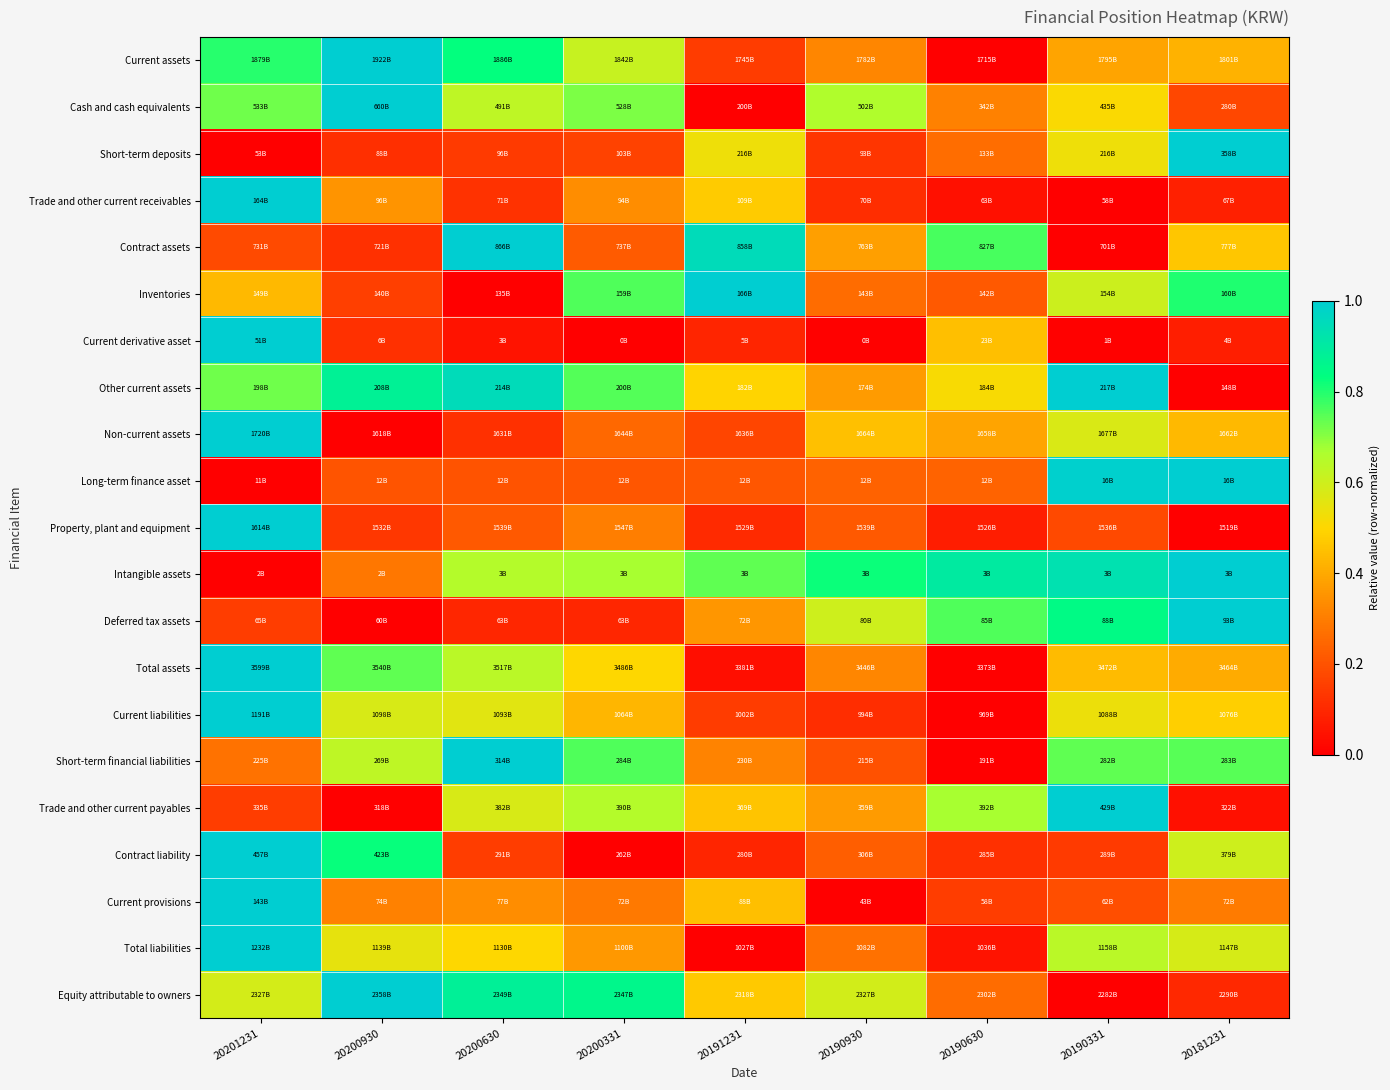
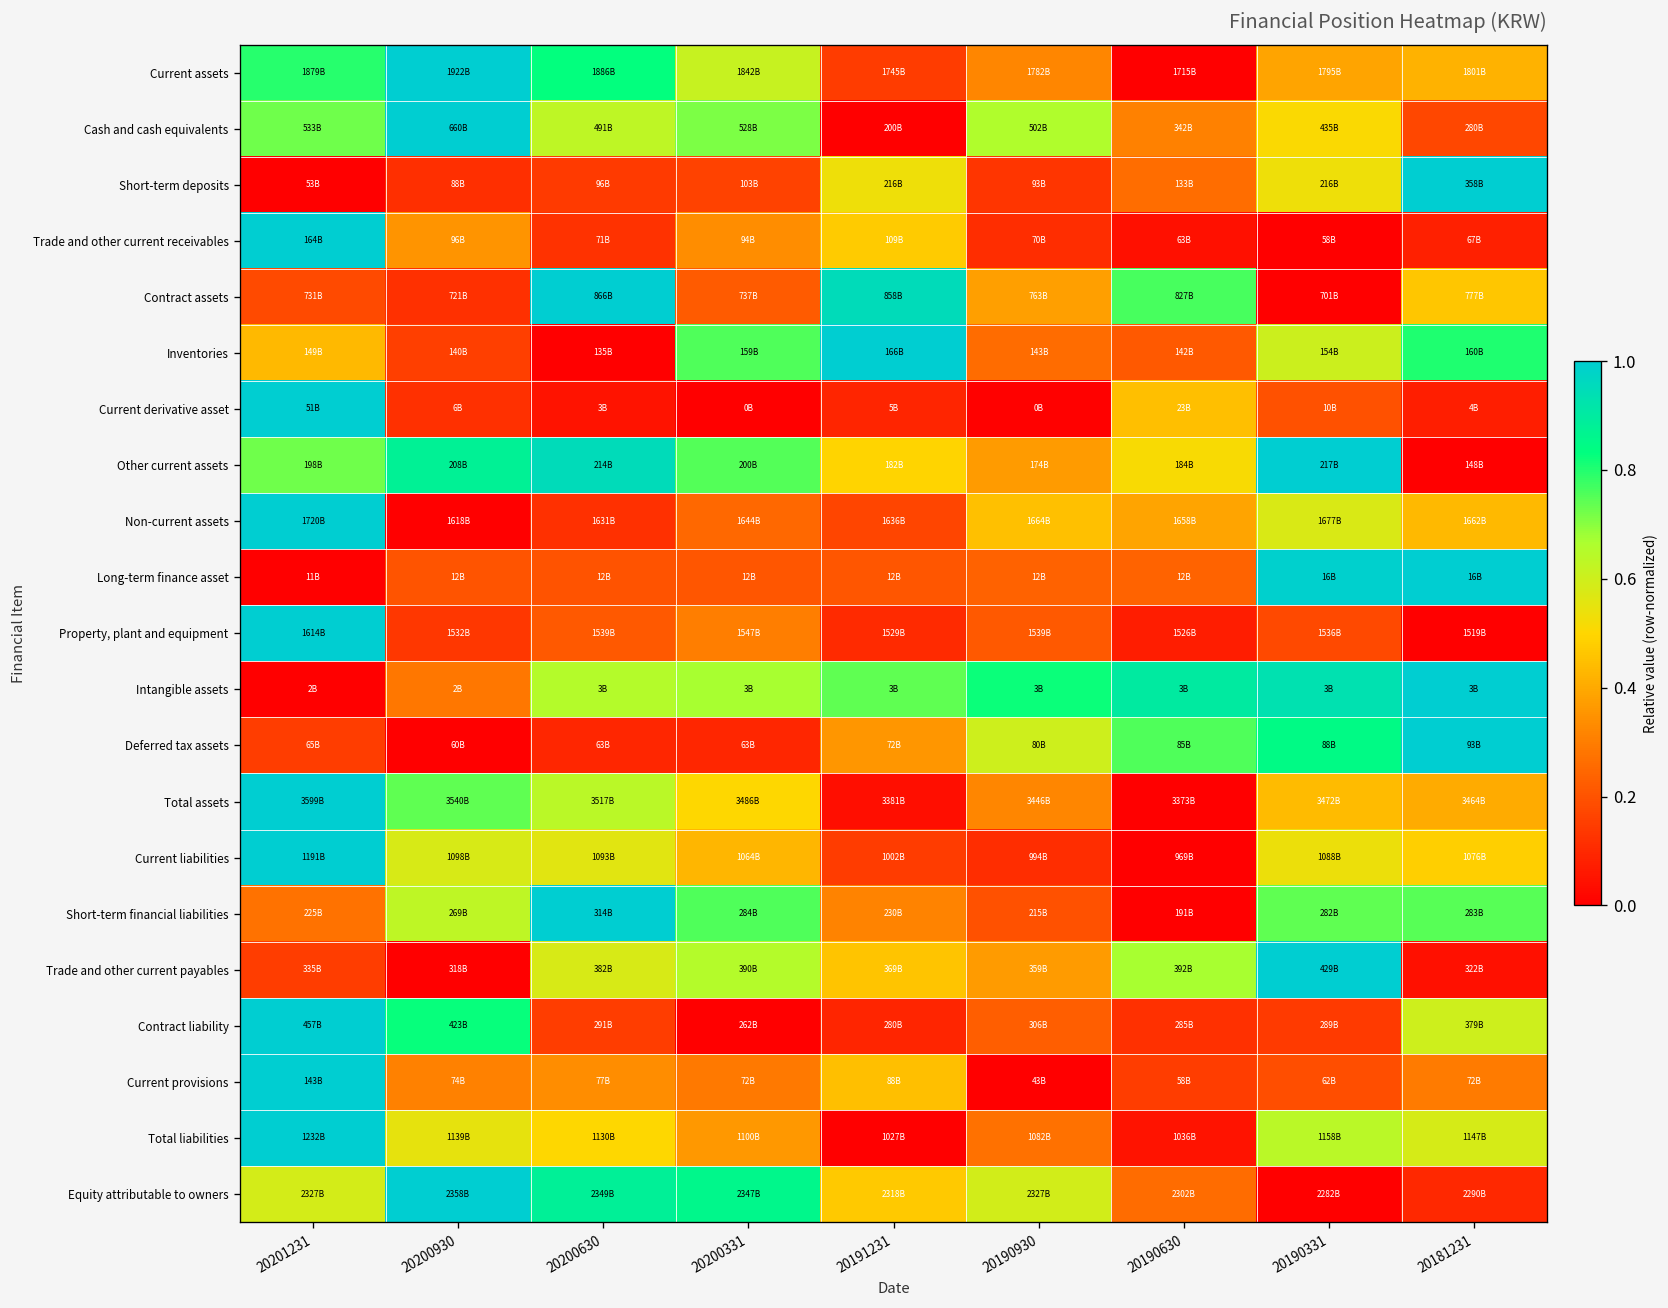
  {
    "Current assets": {
      "20201231": "1879B",
      "20200930": "1922B",
      "20200630": "1886B",
      "20200331": "1842B",
      "20191231": "1745B",
      "20190930": "1782B",
      "20190630": "1715B",
      "20190331": "1795B",
      "20181231": "1801B"
    },
    "Cash and cash equivalents": {
      "20201231": "533B",
      "20200930": "660B",
      "20200630": "491B",
      "20200331": "528B",
      "20191231": "200B",
      "20190930": "502B",
      "20190630": "342B",
      "20190331": "435B",
      "20181231": "280B"
    },
    "Short-term deposits": {
      "20201231": "53B",
      "20200930": "88B",
      "20200630": "96B",
      "20200331": "103B",
      "20191231": "216B",
      "20190930": "93B",
      "20190630": "133B",
      "20190331": "216B",
      "20181231": "358B"
    },
    "Trade and other current receivables": {
      "20201231": "164B",
      "20200930": "96B",
      "20200630": "71B",
      "20200331": "94B",
      "20191231": "109B",
      "20190930": "70B",
      "20190630": "63B",
      "20190331": "58B",
      "20181231": "67B"
    },
    "Contract assets": {
      "20201231": "731B",
      "20200930": "721B",
      "20200630": "866B",
      "20200331": "737B",
      "20191231": "858B",
      "20190930": "763B",
      "20190630": "827B",
      "20190331": "701B",
      "20181231": "777B"
    },
    "Inventories": {
      "20201231": "149B",
      "20200930": "140B",
      "20200630": "135B",
      "20200331": "159B",
      "20191231": "166B",
      "20190930": "143B",
      "20190630": "142B",
      "20190331": "154B",
      "20181231": "160B"
    },
    "Current derivative asset": {
      "20201231": "51B",
      "20200930": "6B",
      "20200630": "3B",
      "20200331": "0B",
      "20191231": "5B",
      "20190930": "0B",
      "20190630": "23B",
-     "20190331": "1B",
+     "20190331": "10B",
      "20181231": "4B"
    },
    "Other current assets": {
      "20201231": "198B",
      "20200930": "208B",
      "20200630": "214B",
      "20200331": "200B",
      "20191231": "182B",
      "20190930": "174B",
      "20190630": "184B",
      "20190331": "217B",
      "20181231": "148B"
    },
    "Non-current assets": {
      "20201231": "1720B",
      "20200930": "1618B",
      "20200630": "1631B",
      "20200331": "1644B",
      "20191231": "1636B",
      "20190930": "1664B",
      "20190630": "1658B",
      "20190331": "1677B",
      "20181231": "1662B"
    },
    "Long-term finance asset": {
      "20201231": "11B",
      "20200930": "12B",
      "20200630": "12B",
      "20200331": "12B",
      "20191231": "12B",
      "20190930": "12B",
      "20190630": "12B",
      "20190331": "16B",
      "20181231": "16B"
    },
    "Property, plant and equipment": {
      "20201231": "1614B",
      "20200930": "1532B",
      "20200630": "1539B",
      "20200331": "1547B",
      "20191231": "1529B",
      "20190930": "1539B",
      "20190630": "1526B",
      "20190331": "1536B",
      "20181231": "1519B"
    },
    "Intangible assets": {
      "20201231": "2B",
      "20200930": "2B",
      "20200630": "3B",
      "20200331": "3B",
      "20191231": "3B",
      "20190930": "3B",
      "20190630": "3B",
      "20190331": "3B",
      "20181231": "3B"
    },
    "Deferred tax assets": {
      "20201231": "65B",
      "20200930": "60B",
      "20200630": "63B",
      "20200331": "63B",
      "20191231": "72B",
      "20190930": "80B",
      "20190630": "85B",
      "20190331": "88B",
      "20181231": "93B"
    },
    "Total assets": {
      "20201231": "3599B",
      "20200930": "3540B",
      "20200630": "3517B",
      "20200331": "3486B",
      "20191231": "3381B",
      "20190930": "3446B",
      "20190630": "3373B",
      "20190331": "3472B",
      "20181231": "3464B"
    },
    "Current liabilities": {
      "20201231": "1191B",
      "20200930": "1098B",
      "20200630": "1093B",
      "20200331": "1064B",
      "20191231": "1002B",
      "20190930": "994B",
      "20190630": "969B",
      "20190331": "1088B",
      "20181231": "1076B"
    },
    "Short-term financial liabilities": {
      "20201231": "225B",
      "20200930": "269B",
      "20200630": "314B",
      "20200331": "284B",
      "20191231": "230B",
      "20190930": "215B",
      "20190630": "191B",
      "20190331": "282B",
      "20181231": "283B"
    },
    "Trade and other current payables": {
      "20201231": "335B",
      "20200930": "318B",
      "20200630": "382B",
      "20200331": "390B",
      "20191231": "369B",
      "20190930": "359B",
      "20190630": "392B",
      "20190331": "429B",
      "20181231": "322B"
    },
    "Contract liability": {
      "20201231": "457B",
      "20200930": "423B",
      "20200630": "291B",
      "20200331": "262B",
      "20191231": "280B",
      "20190930": "306B",
      "20190630": "285B",
      "20190331": "289B",
      "20181231": "379B"
    },
    "Current provisions": {
      "20201231": "143B",
      "20200930": "74B",
      "20200630": "77B",
      "20200331": "72B",
      "20191231": "88B",
      "20190930": "43B",
      "20190630": "58B",
      "20190331": "62B",
      "20181231": "72B"
    },
    "Total liabilities": {
      "20201231": "1232B",
      "20200930": "1139B",
      "20200630": "1130B",
      "20200331": "1100B",
      "20191231": "1027B",
      "20190930": "1082B",
      "20190630": "1036B",
      "20190331": "1158B",
      "20181231": "1147B"
    },
    "Equity attributable to owners": {
      "20201231": "2327B",
      "20200930": "2358B",
      "20200630": "2349B",
      "20200331": "2347B",
      "20191231": "2318B",
      "20190930": "2327B",
      "20190630": "2302B",
      "20190331": "2282B",
      "20181231": "2290B"
    }
  }
